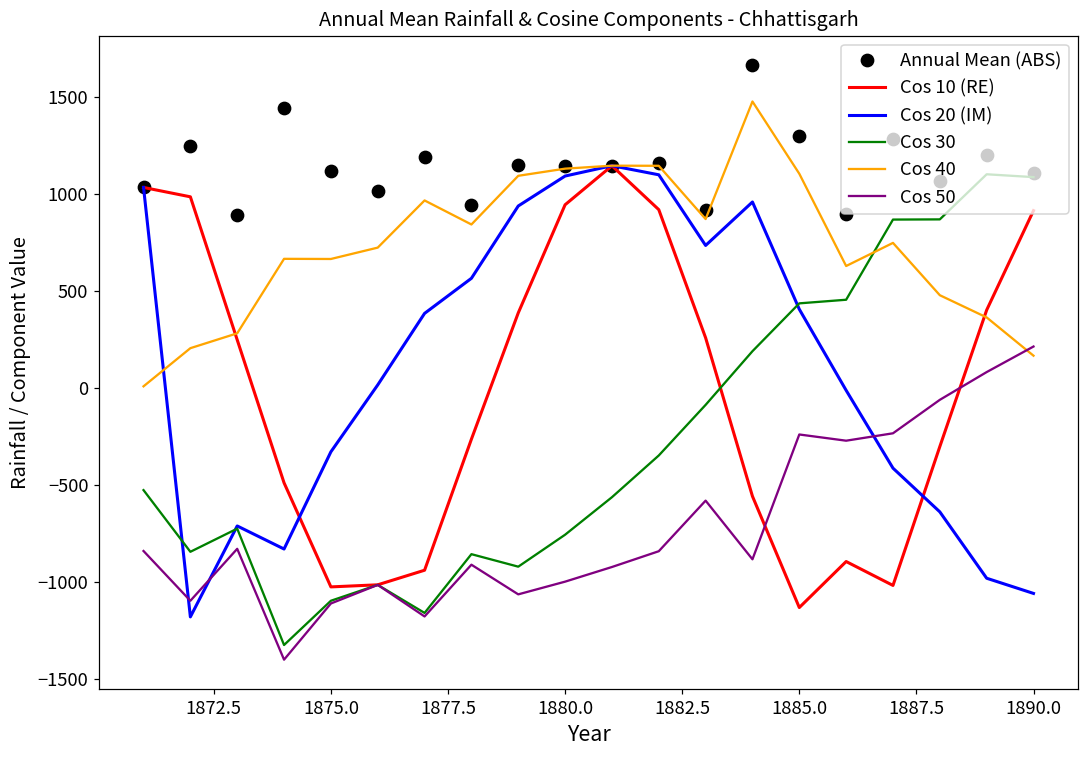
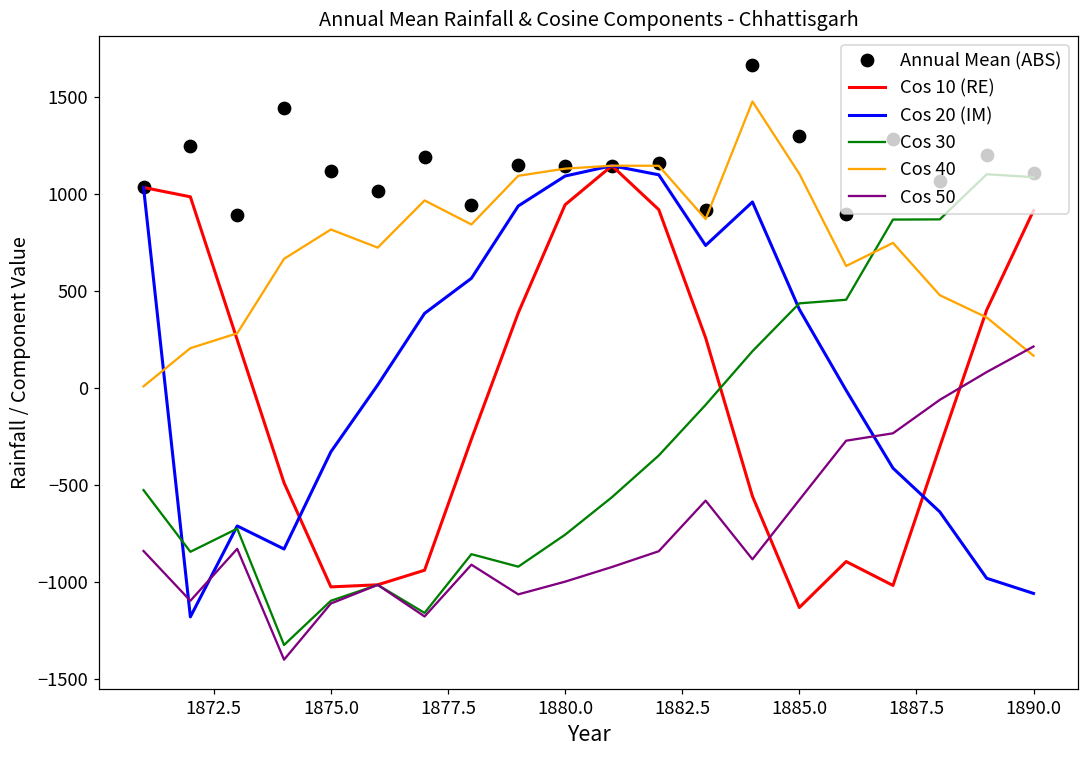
  {
    "Annual Mean (ABS)": {
      "1875.0": 1120,
      "1885.0": 1300
    },
    "Cos 10 (RE)": {
      "1875.0": -1020,
      "1880.0": 940,
      "1885.0": -1130
    },
    "Cos 20 (IM)": {
      "1875.0": -330,
      "1880.0": 1090,
      "1885.0": 410,
      "1890.0": -1060
    },
    "Cos 30": {
      "1880.0": -760,
      "1885.0": 440
    },
    "Cos 40": {
-     "1875.0": 660,
+     "1875.0": 820,
      "1885.0": 1100,
      "1890.0": 170
    },
    "Cos 50": {
      "1880.0": -1000,
-     "1885.0": -240,
+     "1885.0": -580,
      "1890.0": 210
    }
  }
